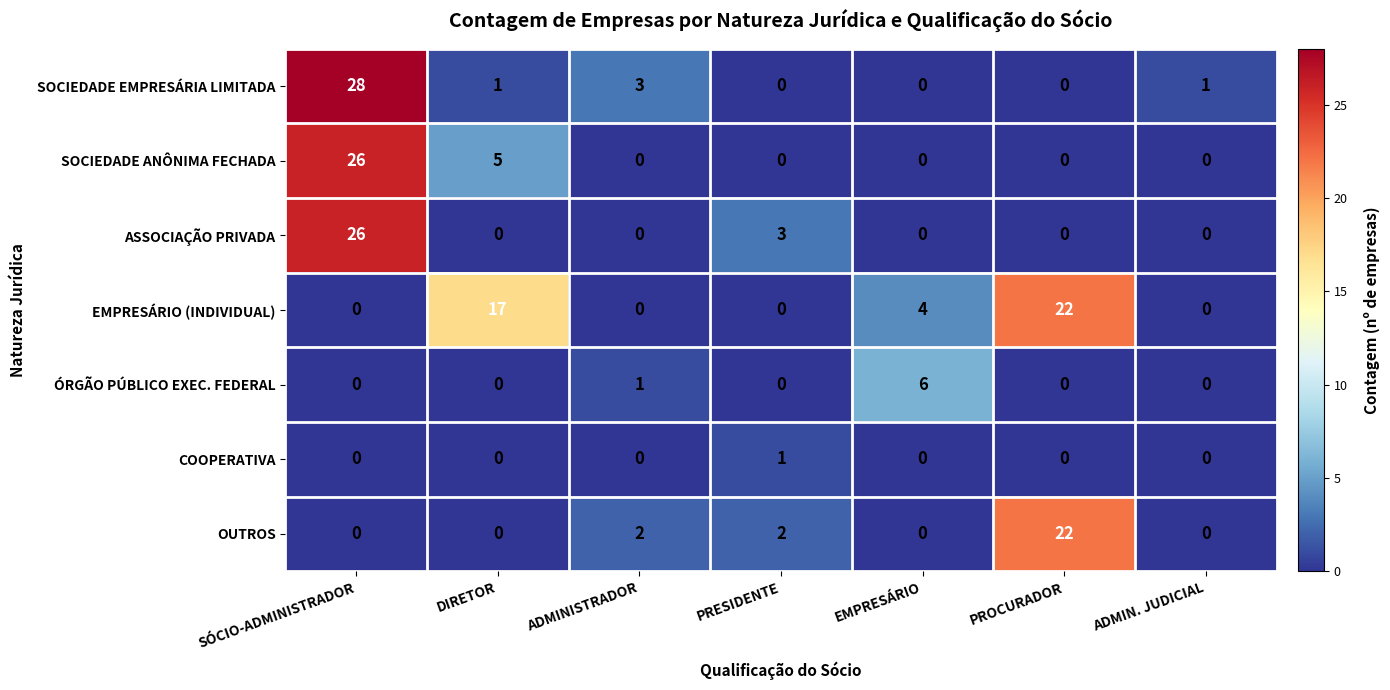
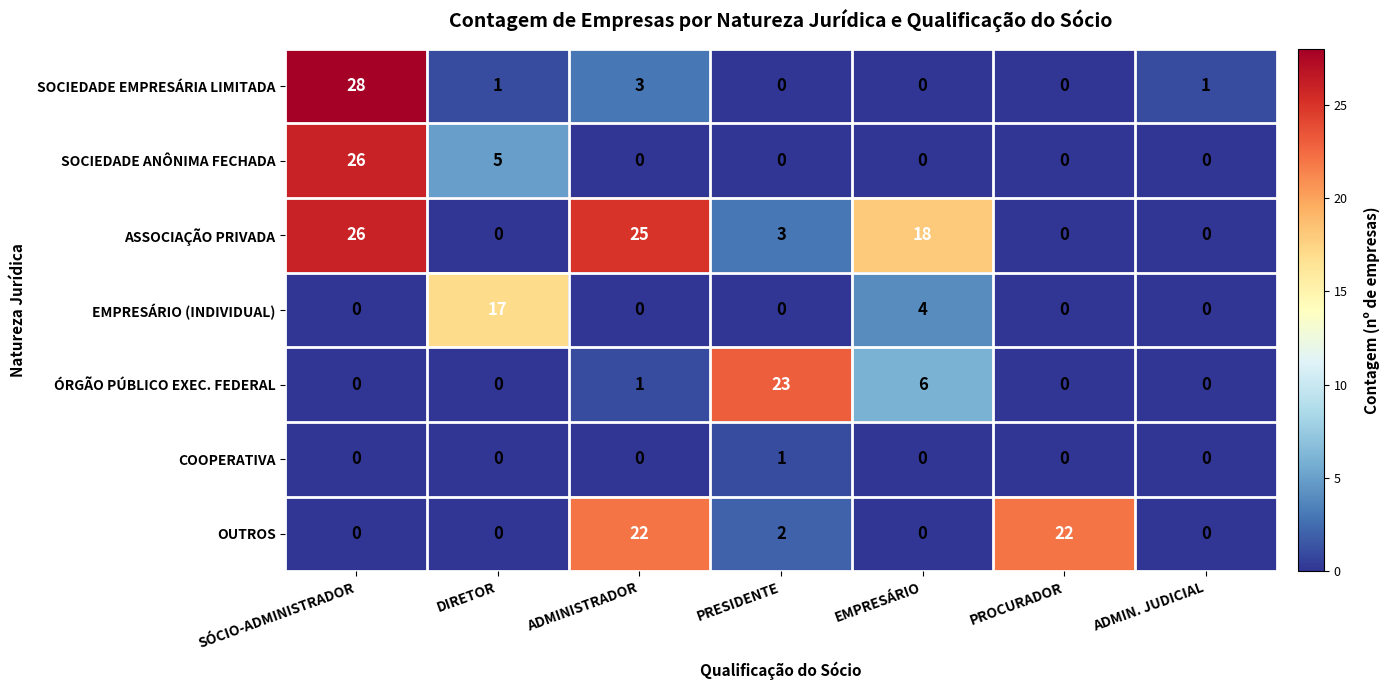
  {
    "SOCIEDADE EMPRESÁRIA LIMITADA": {
      "SÓCIO-ADMINISTRADOR": 28,
      "DIRETOR": 1,
      "ADMINISTRADOR": 3,
      "PRESIDENTE": 0,
      "EMPRESÁRIO": 0,
      "PROCURADOR": 0,
      "ADMIN. JUDICIAL": 1
    },
    "SOCIEDADE ANÔNIMA FECHADA": {
      "SÓCIO-ADMINISTRADOR": 26,
      "DIRETOR": 5,
      "ADMINISTRADOR": 0,
      "PRESIDENTE": 0,
      "EMPRESÁRIO": 0,
      "PROCURADOR": 0,
      "ADMIN. JUDICIAL": 0
    },
    "ASSOCIAÇÃO PRIVADA": {
      "SÓCIO-ADMINISTRADOR": 26,
      "DIRETOR": 0,
-     "ADMINISTRADOR": 0,
+     "ADMINISTRADOR": 25,
      "PRESIDENTE": 3,
-     "EMPRESÁRIO": 0,
+     "EMPRESÁRIO": 18,
      "PROCURADOR": 0,
      "ADMIN. JUDICIAL": 0
    },
    "EMPRESÁRIO (INDIVIDUAL)": {
      "SÓCIO-ADMINISTRADOR": 0,
      "DIRETOR": 17,
      "ADMINISTRADOR": 0,
      "PRESIDENTE": 0,
      "EMPRESÁRIO": 4,
-     "PROCURADOR": 22,
+     "PROCURADOR": 0,
      "ADMIN. JUDICIAL": 0
    },
    "ÓRGÃO PÚBLICO EXEC. FEDERAL": {
      "SÓCIO-ADMINISTRADOR": 0,
      "DIRETOR": 0,
      "ADMINISTRADOR": 1,
-     "PRESIDENTE": 0,
+     "PRESIDENTE": 23,
      "EMPRESÁRIO": 6,
      "PROCURADOR": 0,
      "ADMIN. JUDICIAL": 0
    },
    "COOPERATIVA": {
      "SÓCIO-ADMINISTRADOR": 0,
      "DIRETOR": 0,
      "ADMINISTRADOR": 0,
      "PRESIDENTE": 1,
      "EMPRESÁRIO": 0,
      "PROCURADOR": 0,
      "ADMIN. JUDICIAL": 0
    },
    "OUTROS": {
      "SÓCIO-ADMINISTRADOR": 0,
      "DIRETOR": 0,
-     "ADMINISTRADOR": 2,
+     "ADMINISTRADOR": 22,
      "PRESIDENTE": 2,
      "EMPRESÁRIO": 0,
      "PROCURADOR": 22,
      "ADMIN. JUDICIAL": 0
    }
  }
